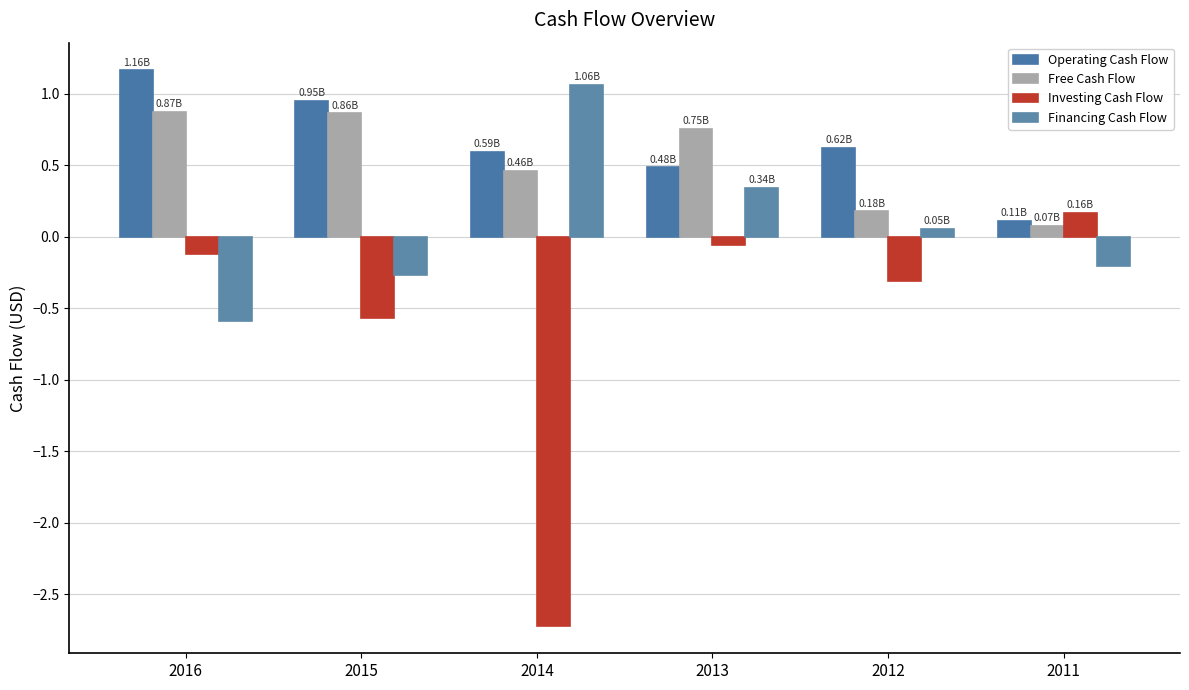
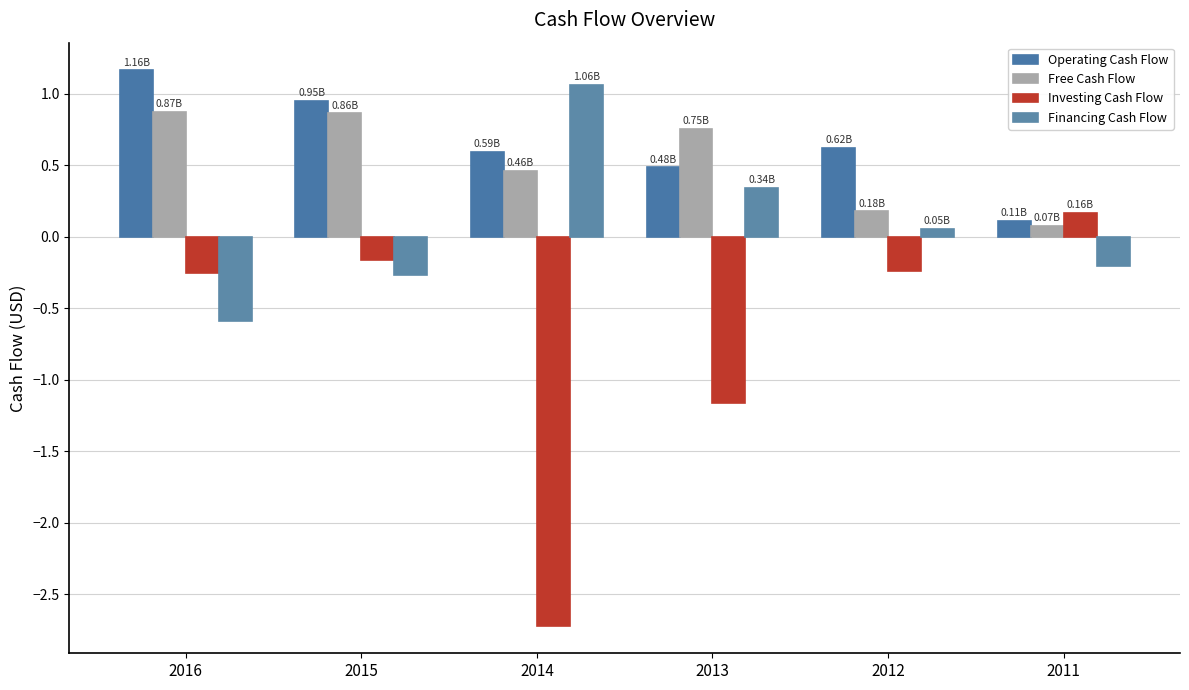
  {
    "Free Cash Flow": {
      "2016": "0.87B",
      "2015": "0.86B",
      "2014": "0.46B",
      "2013": "0.75B",
      "2012": "0.18B",
      "2011": "0.07B"
    },
    "Investing Cash Flow": {
-     "2016": "-0.12",
-     "2015": "-0.57",
+     "2016": "-0.25",
+     "2015": "-0.16",
      "2014": "-2.72",
-     "2013": "-0.06",
-     "2012": "-0.31"
+     "2013": "-1.16",
+     "2012": "-0.24"
    }
  }
